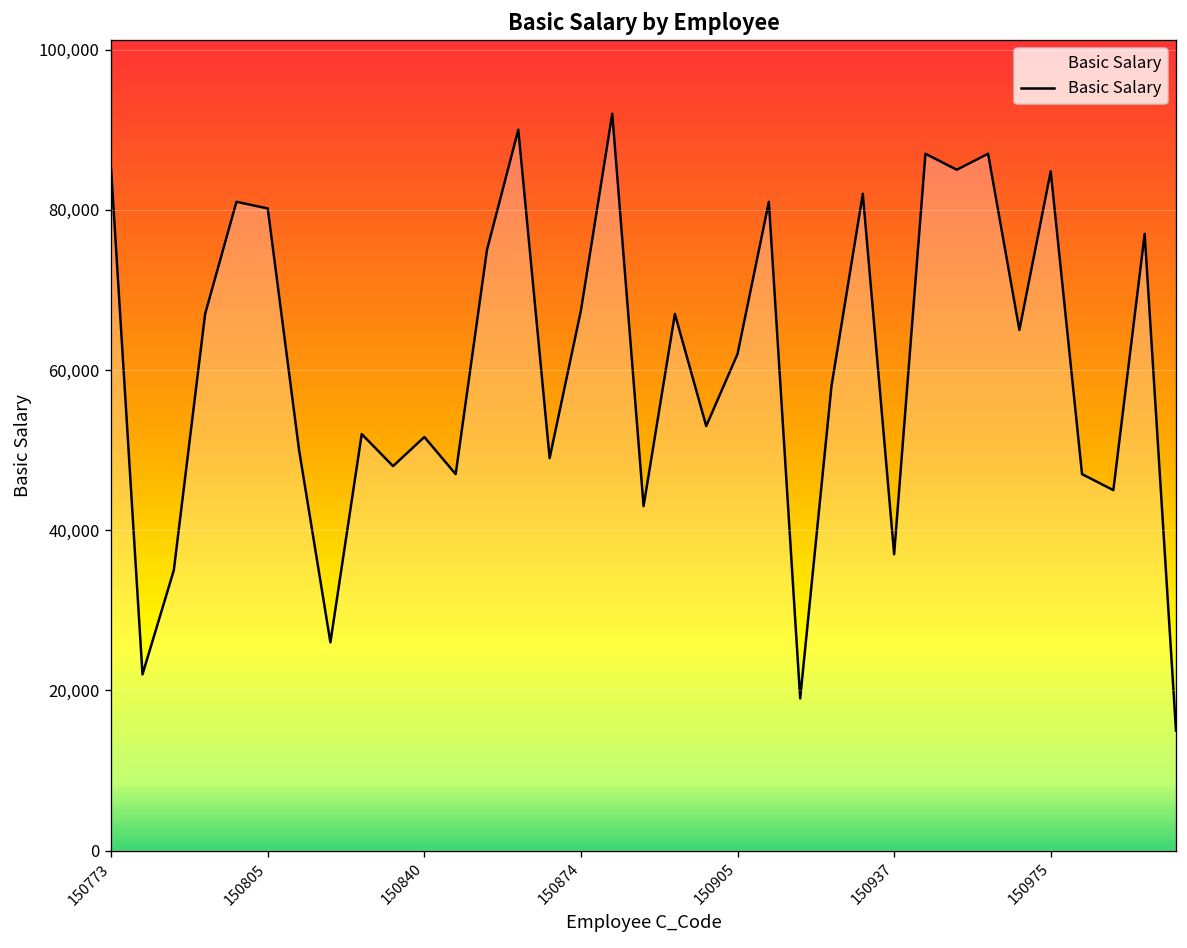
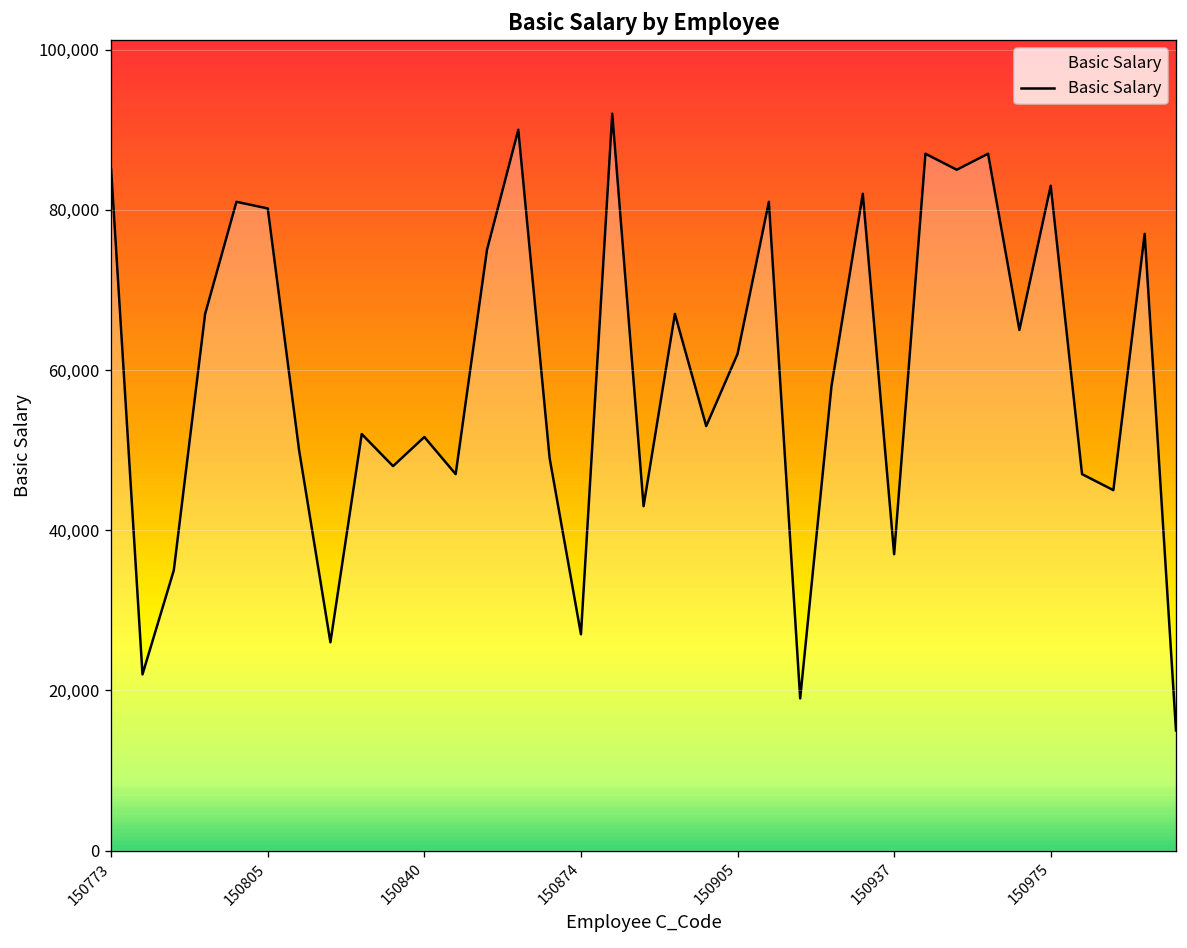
  {
    "Basic Salary": {
      "150805": "80,000",
      "150840": "52,000",
-     "150874": "67,000",
+     "150874": "27,000",
      "150905": "62,000",
      "150937": "37,000",
-     "150975": "85,000"
+     "150975": "83,000"
    }
  }
